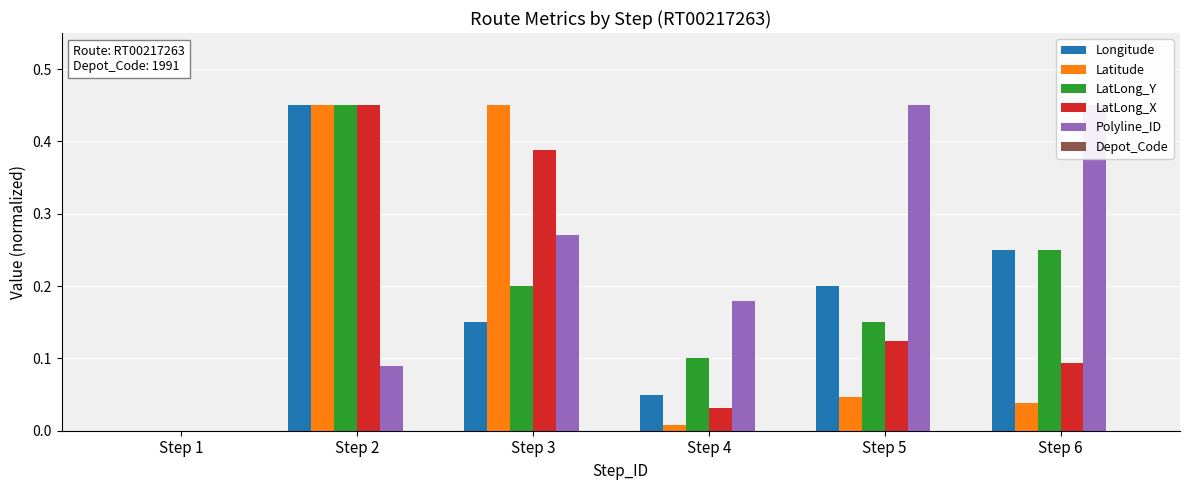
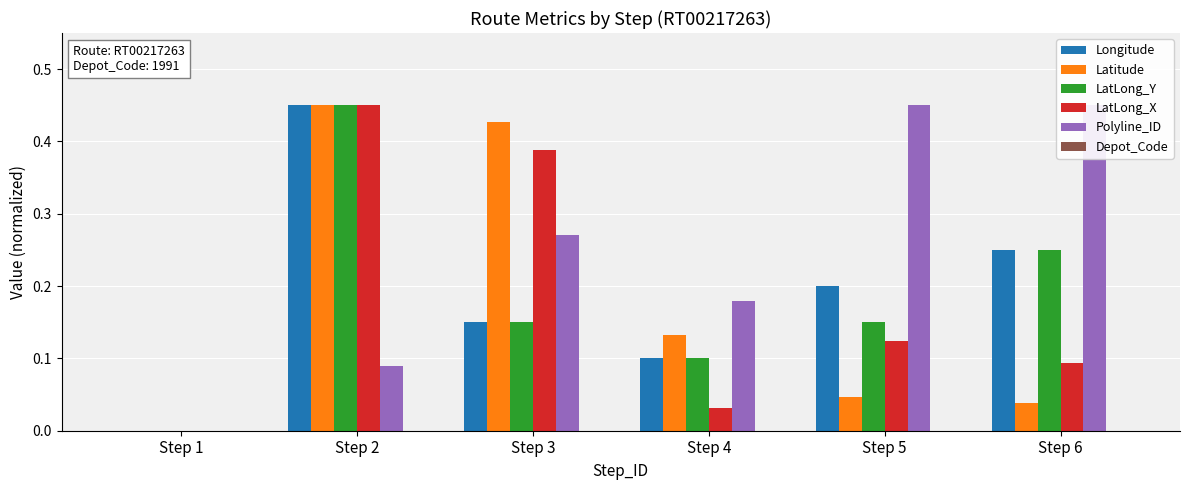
  {
    "Longitude": {
      "Step 1": 0.00,
      "Step 2": 0.45,
      "Step 3": 0.15,
-     "Step 4": 0.05,
+     "Step 4": 0.10,
      "Step 5": 0.20,
      "Step 6": 0.25
    },
    "Latitude": {
      "Step 1": 0.00,
      "Step 2": 0.45,
-     "Step 3": 0.45,
-     "Step 4": 0.01,
+     "Step 3": 0.43,
+     "Step 4": 0.13,
      "Step 5": 0.05,
      "Step 6": 0.04
    },
    "LatLong_Y": {
      "Step 1": 0.00,
      "Step 2": 0.45,
-     "Step 3": 0.20,
+     "Step 3": 0.15,
      "Step 4": 0.10,
      "Step 5": 0.15,
      "Step 6": 0.25
    },
    "LatLong_X": {
      "Step 1": 0.00,
      "Step 2": 0.45,
      "Step 3": 0.39,
      "Step 4": 0.03,
      "Step 5": 0.12,
      "Step 6": 0.09
    },
    "Polyline_ID": {
      "Step 1": 0.00,
      "Step 2": 0.09,
      "Step 3": 0.27,
      "Step 4": 0.18,
      "Step 5": 0.45
    },
    "Depot_Code": {
      "Step 1": 0.00,
      "Step 2": 0.00,
      "Step 3": 0.00,
      "Step 4": 0.00,
      "Step 5": 0.00,
      "Step 6": 0.00
    }
  }
